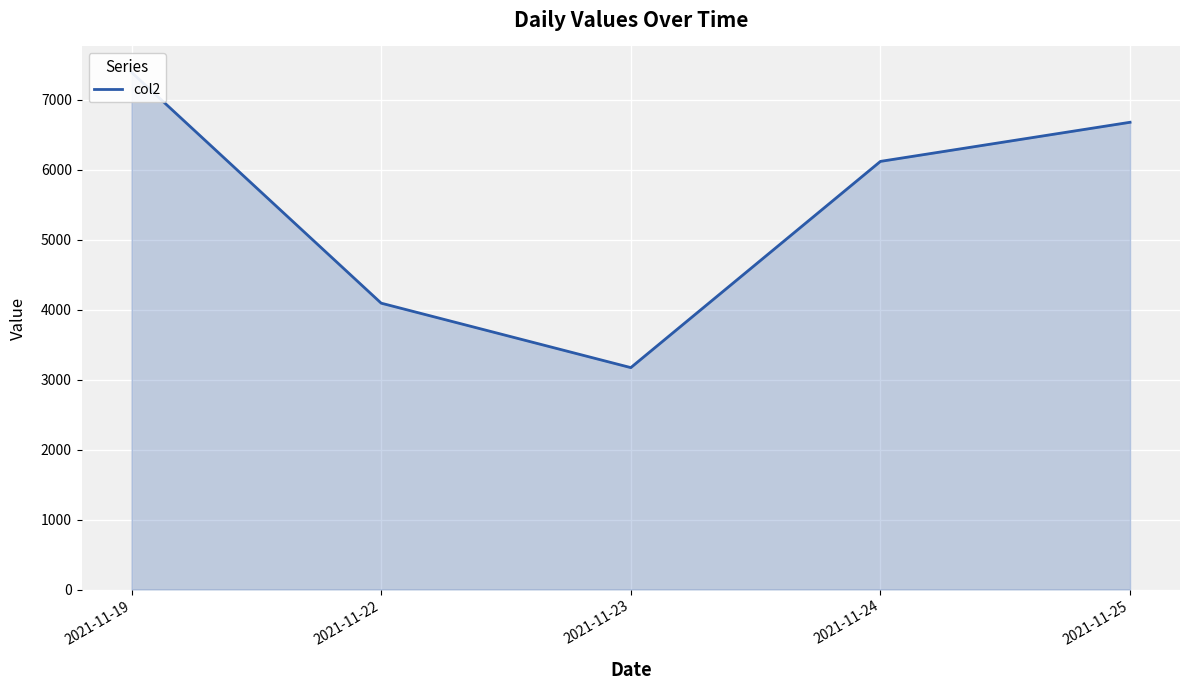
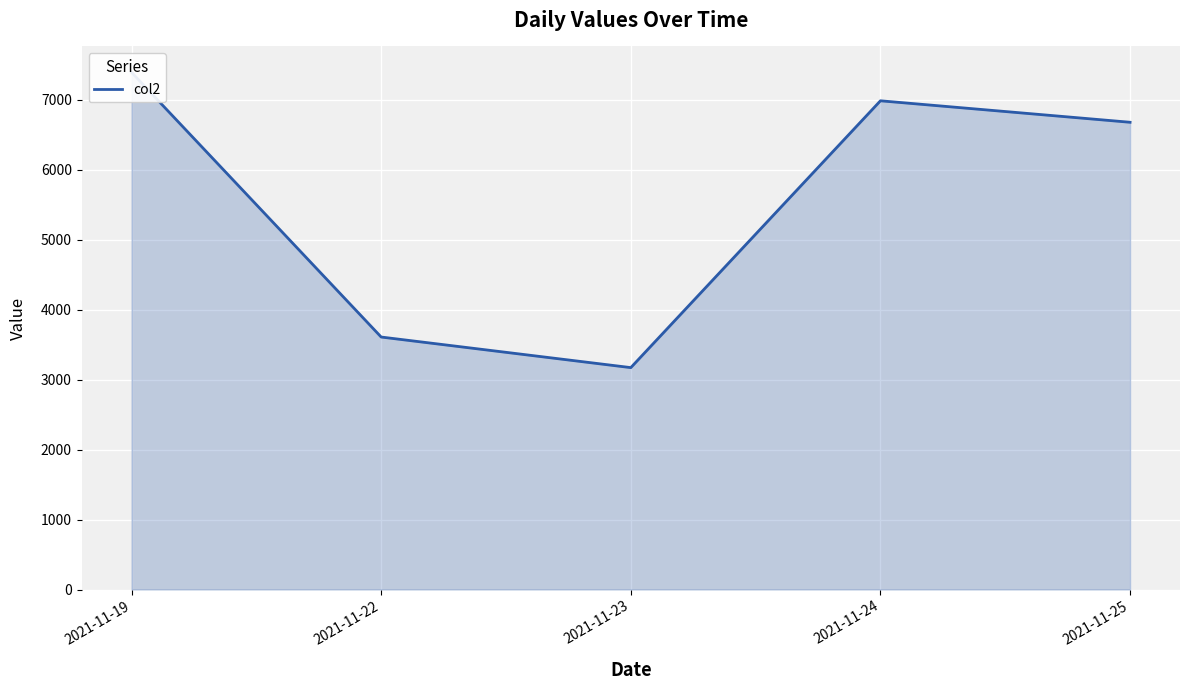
  {
-   "2021-11-22": 4100,
+   "2021-11-22": 3600,
    "2021-11-23": 3200,
-   "2021-11-24": 6100,
+   "2021-11-24": 7000,
    "2021-11-25": 6700
  }
